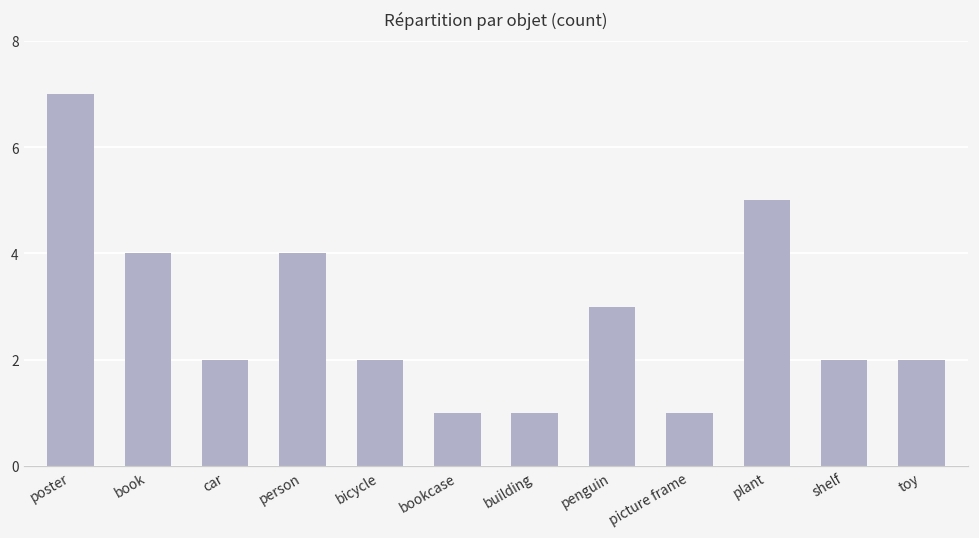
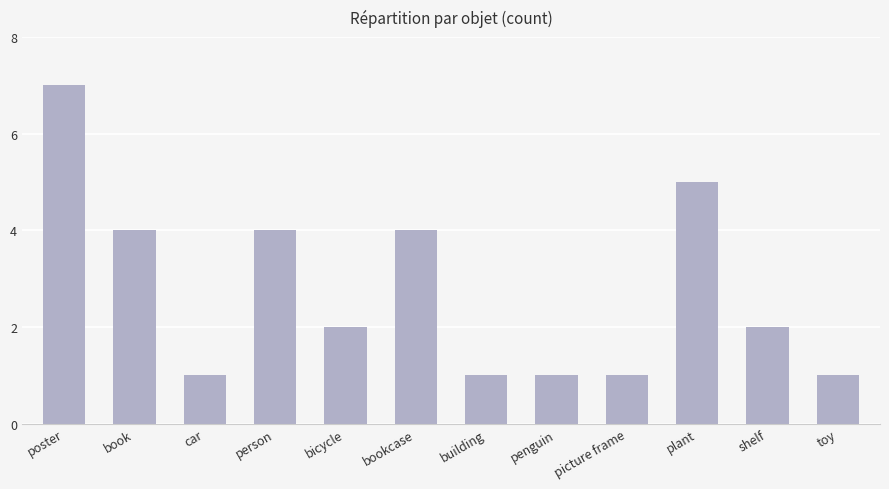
  {
    "poster": 7,
    "book": 4,
-   "car": 2,
+   "car": 1,
    "person": 4,
    "bicycle": 2,
-   "bookcase": 1,
+   "bookcase": 4,
    "building": 1,
-   "penguin": 3,
+   "penguin": 1,
    "picture frame": 1,
    "plant": 5,
    "shelf": 2,
-   "toy": 2
+   "toy": 1
  }
